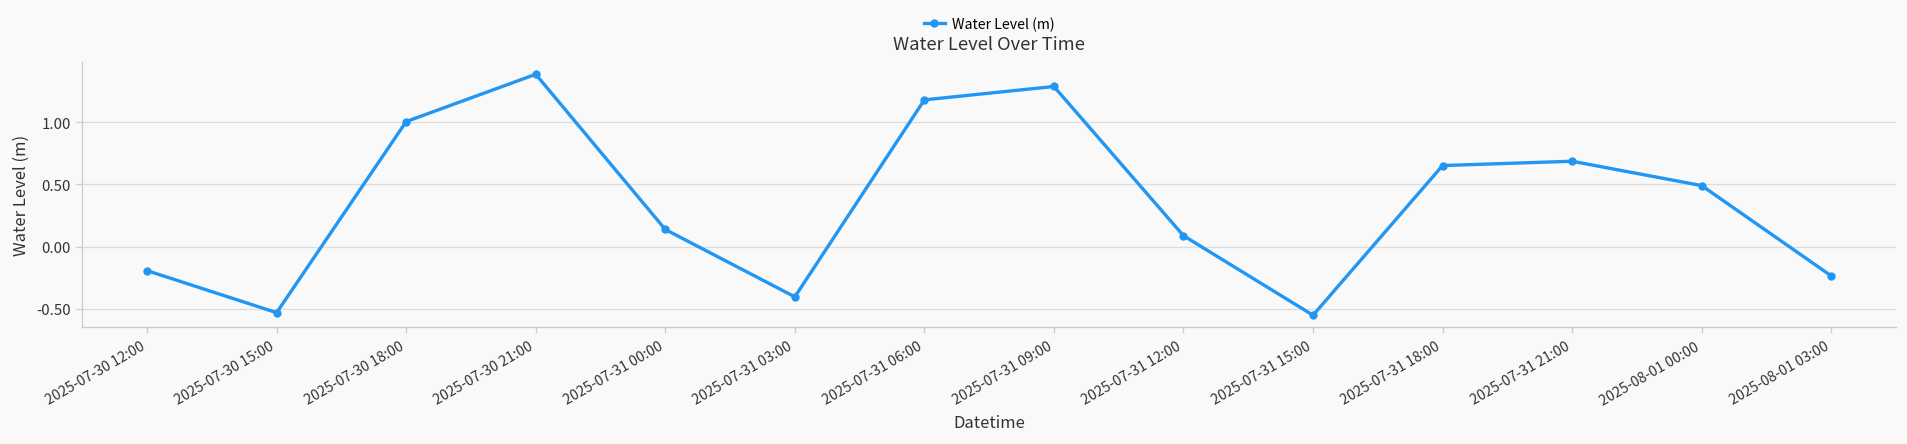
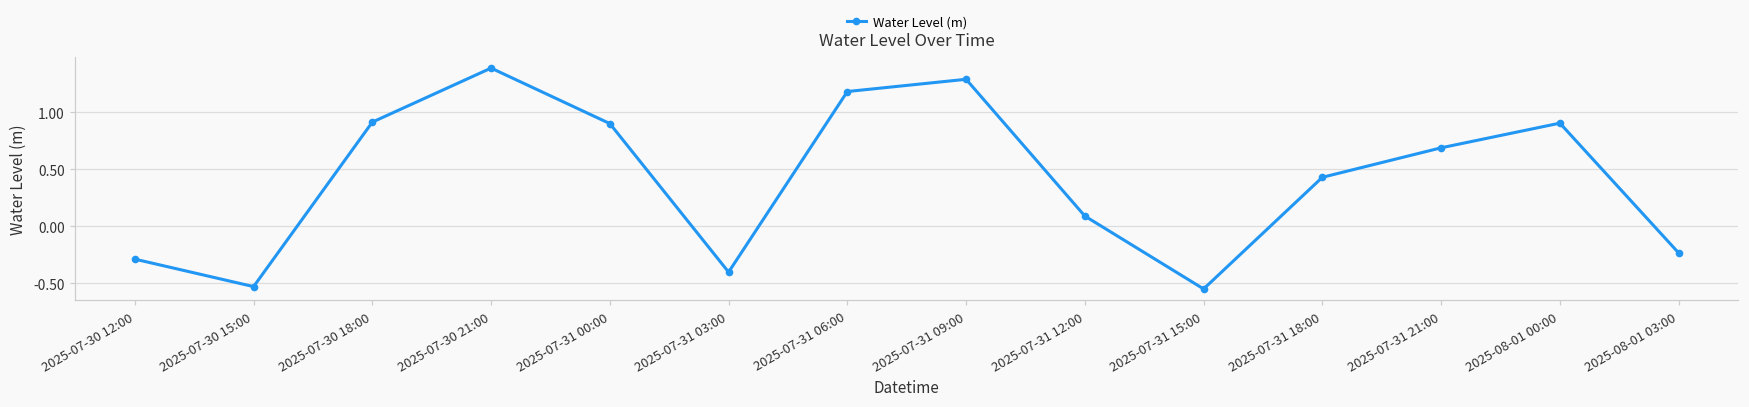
  {
-   "2025-07-30 12:00": -0.19,
+   "2025-07-30 12:00": -0.29,
    "2025-07-30 15:00": -0.53,
-   "2025-07-30 18:00": 1.01,
+   "2025-07-30 18:00": 0.91,
    "2025-07-30 21:00": 1.39,
-   "2025-07-31 00:00": 0.14,
+   "2025-07-31 00:00": 0.90,
    "2025-07-31 03:00": -0.40,
    "2025-07-31 06:00": 1.18,
    "2025-07-31 09:00": 1.29,
    "2025-07-31 12:00": 0.09,
    "2025-07-31 15:00": -0.55,
-   "2025-07-31 18:00": 0.65,
+   "2025-07-31 18:00": 0.43,
    "2025-07-31 21:00": 0.69,
-   "2025-08-01 00:00": 0.49,
+   "2025-08-01 00:00": 0.90,
    "2025-08-01 03:00": -0.24
  }
